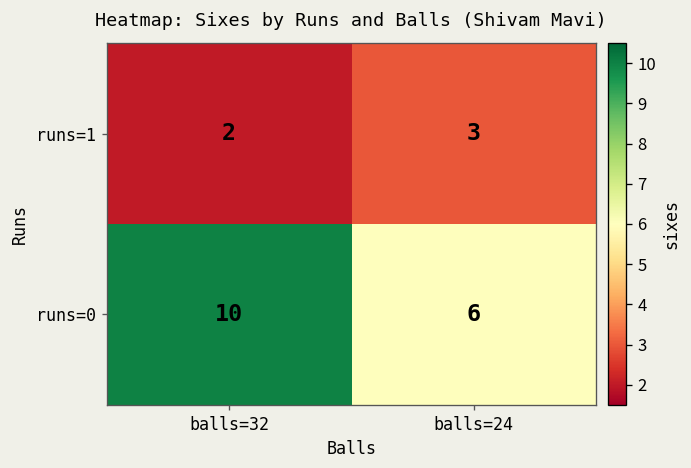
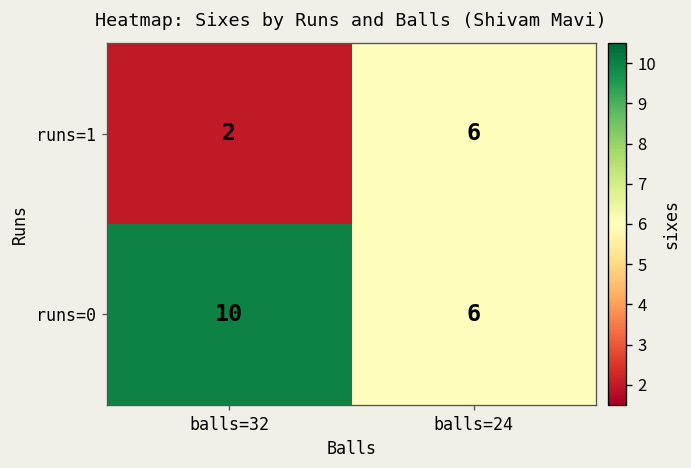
  {
    "runs=1": {
      "balls=32": 2,
-     "balls=24": 3
+     "balls=24": 6
    },
    "runs=0": {
      "balls=32": 10,
      "balls=24": 6
    }
  }
